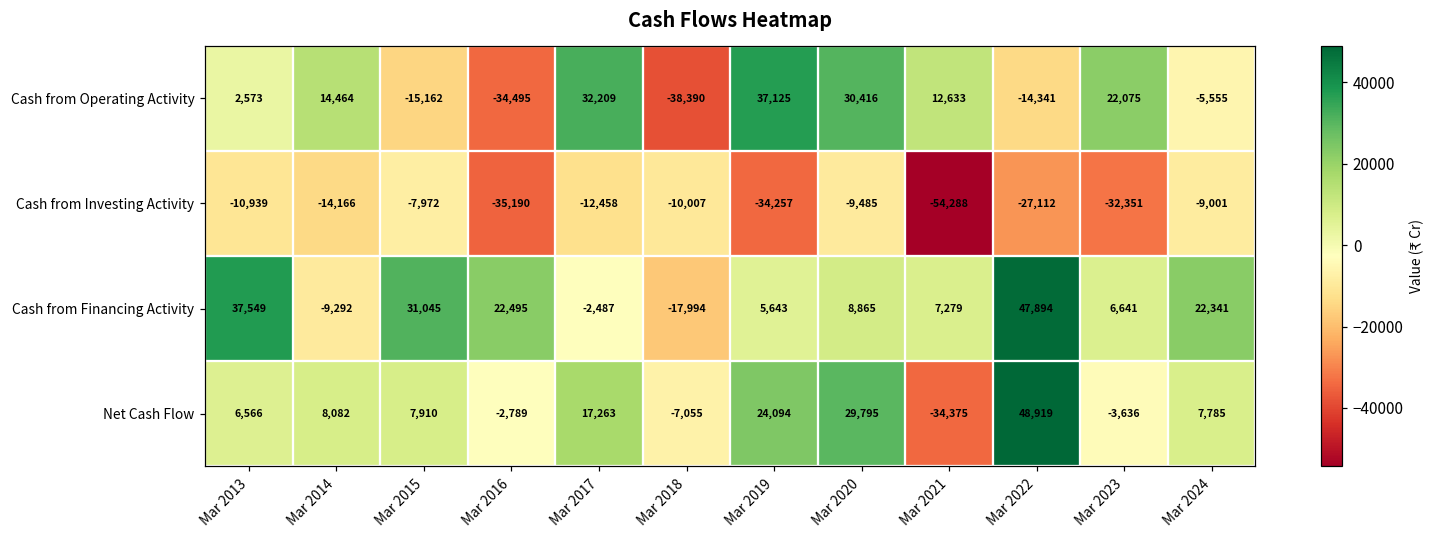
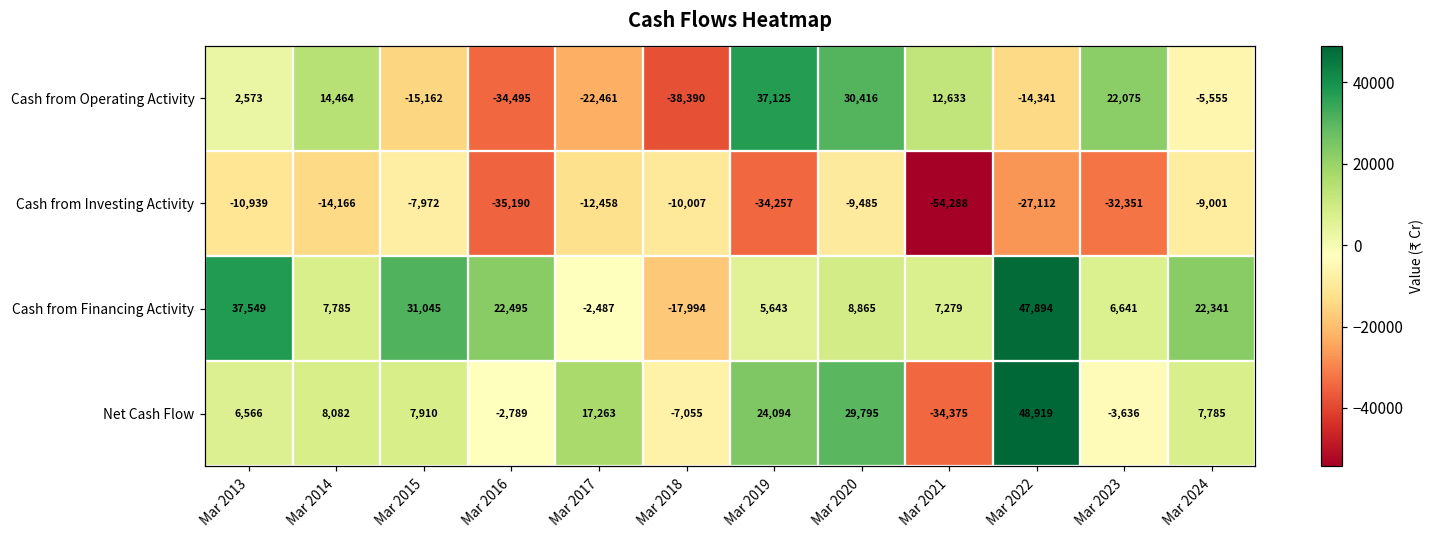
  {
    "Cash from Operating Activity": {
      "Mar 2013": "2,573",
      "Mar 2014": "14,464",
      "Mar 2015": "-15,162",
      "Mar 2016": "-34,495",
-     "Mar 2017": "32,209",
+     "Mar 2017": "-22,461",
      "Mar 2018": "-38,390",
      "Mar 2019": "37,125",
      "Mar 2020": "30,416",
      "Mar 2021": "12,633",
      "Mar 2022": "-14,341",
      "Mar 2023": "22,075",
      "Mar 2024": "-5,555"
    },
    "Cash from Investing Activity": {
      "Mar 2013": "-10,939",
      "Mar 2014": "-14,166",
      "Mar 2015": "-7,972",
      "Mar 2016": "-35,190",
      "Mar 2017": "-12,458",
      "Mar 2018": "-10,007",
      "Mar 2019": "-34,257",
      "Mar 2020": "-9,485",
      "Mar 2021": "-54,288",
      "Mar 2022": "-27,112",
      "Mar 2023": "-32,351",
      "Mar 2024": "-9,001"
    },
    "Cash from Financing Activity": {
      "Mar 2013": "37,549",
-     "Mar 2014": "-9,292",
+     "Mar 2014": "7,785",
      "Mar 2015": "31,045",
      "Mar 2016": "22,495",
      "Mar 2017": "-2,487",
      "Mar 2018": "-17,994",
      "Mar 2019": "5,643",
      "Mar 2020": "8,865",
      "Mar 2021": "7,279",
      "Mar 2022": "47,894",
      "Mar 2023": "6,641",
      "Mar 2024": "22,341"
    },
    "Net Cash Flow": {
      "Mar 2013": "6,566",
      "Mar 2014": "8,082",
      "Mar 2015": "7,910",
      "Mar 2016": "-2,789",
      "Mar 2017": "17,263",
      "Mar 2018": "-7,055",
      "Mar 2019": "24,094",
      "Mar 2020": "29,795",
      "Mar 2021": "-34,375",
      "Mar 2022": "48,919",
      "Mar 2023": "-3,636",
      "Mar 2024": "7,785"
    }
  }
